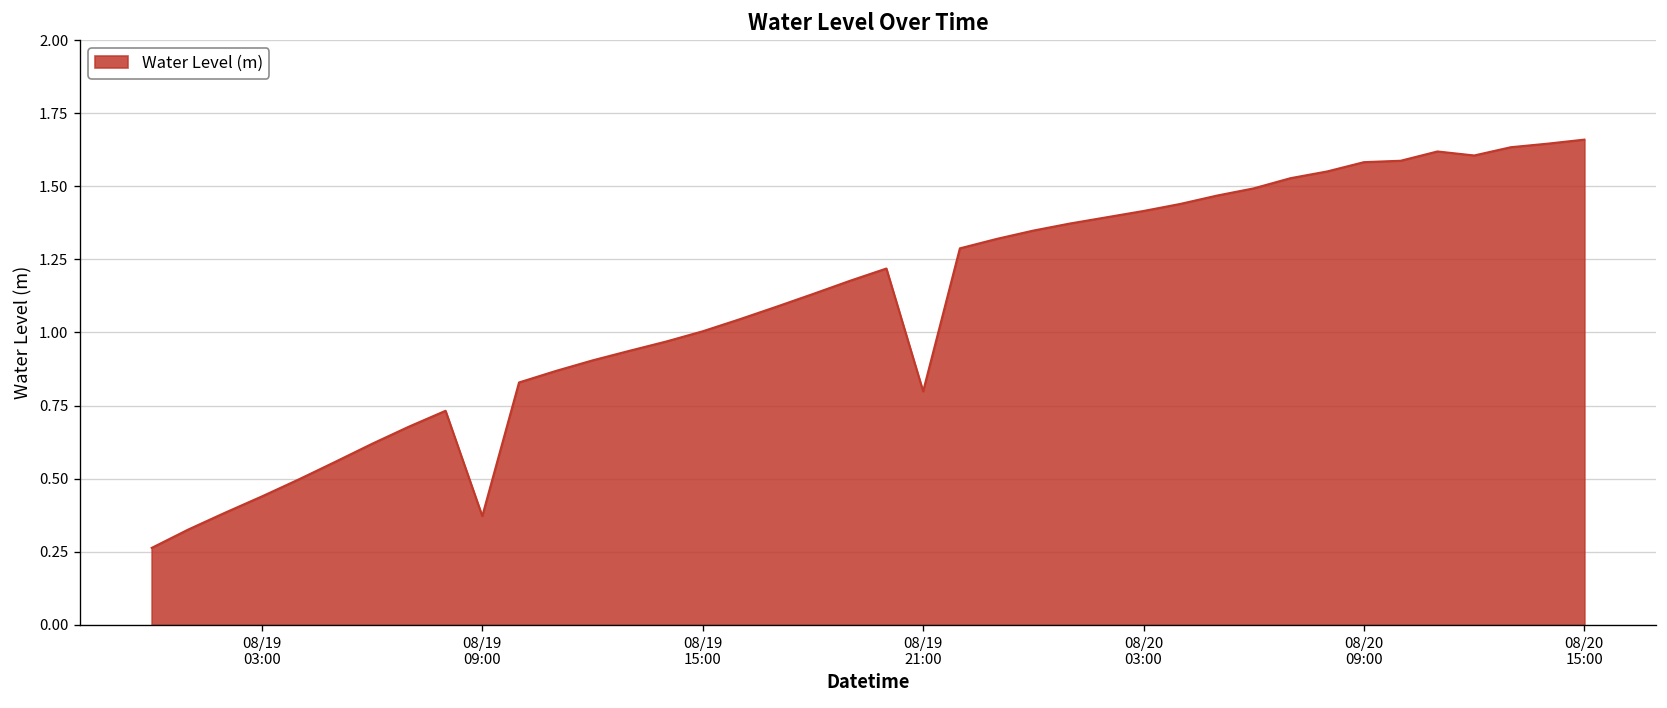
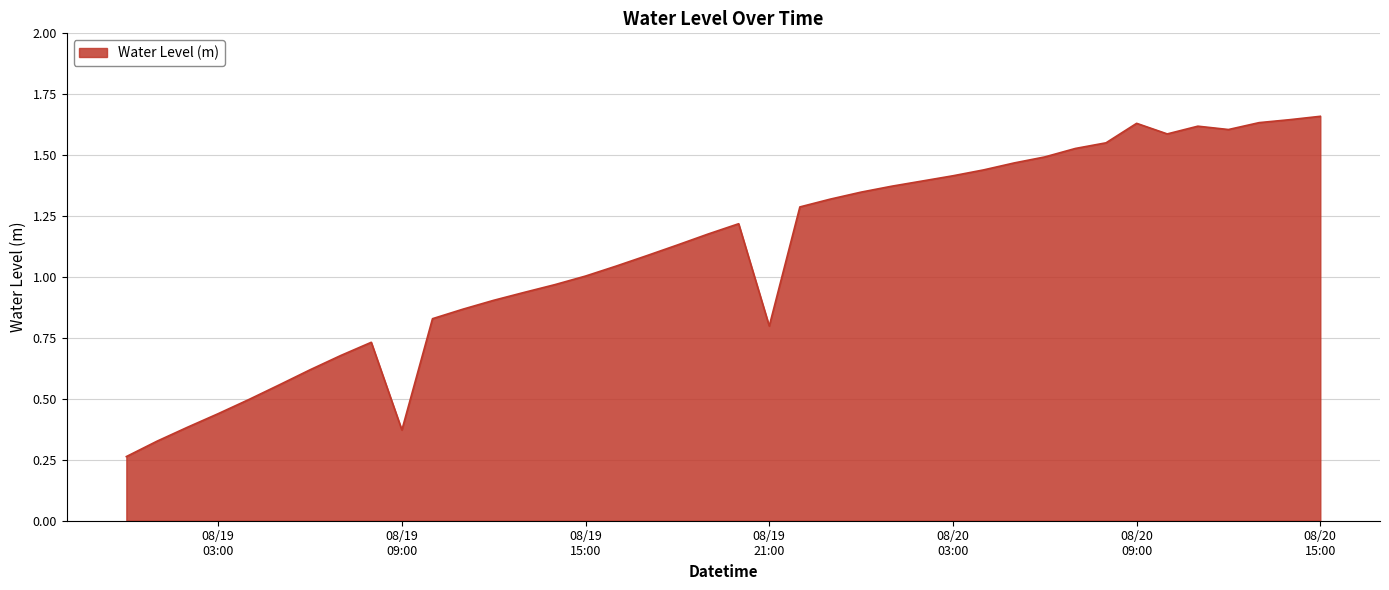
  {
    "08/19 03:00": 0.44,
    "08/19 09:00": 0.37,
    "08/19 15:00": 1.00,
    "08/19 21:00": 0.80,
    "08/20 03:00": 1.42,
-   "08/20 09:00": 1.58,
+   "08/20 09:00": 1.63,
    "08/20 15:00": 1.66
  }
